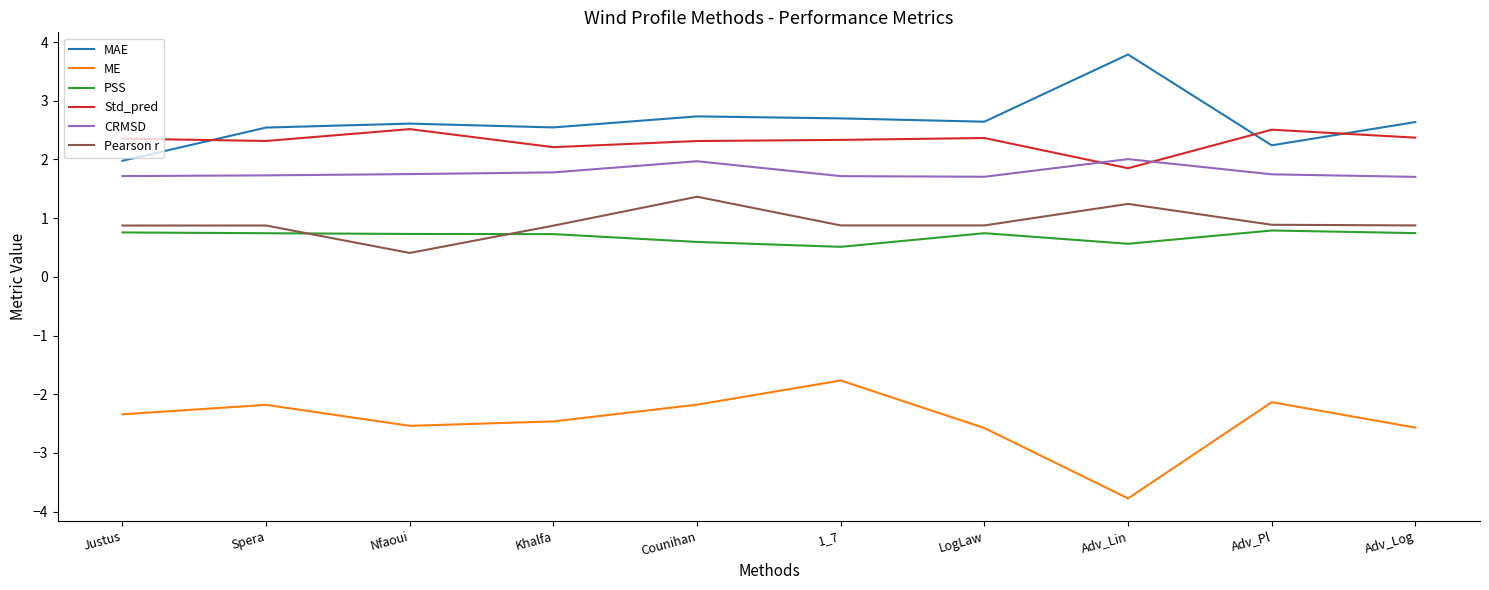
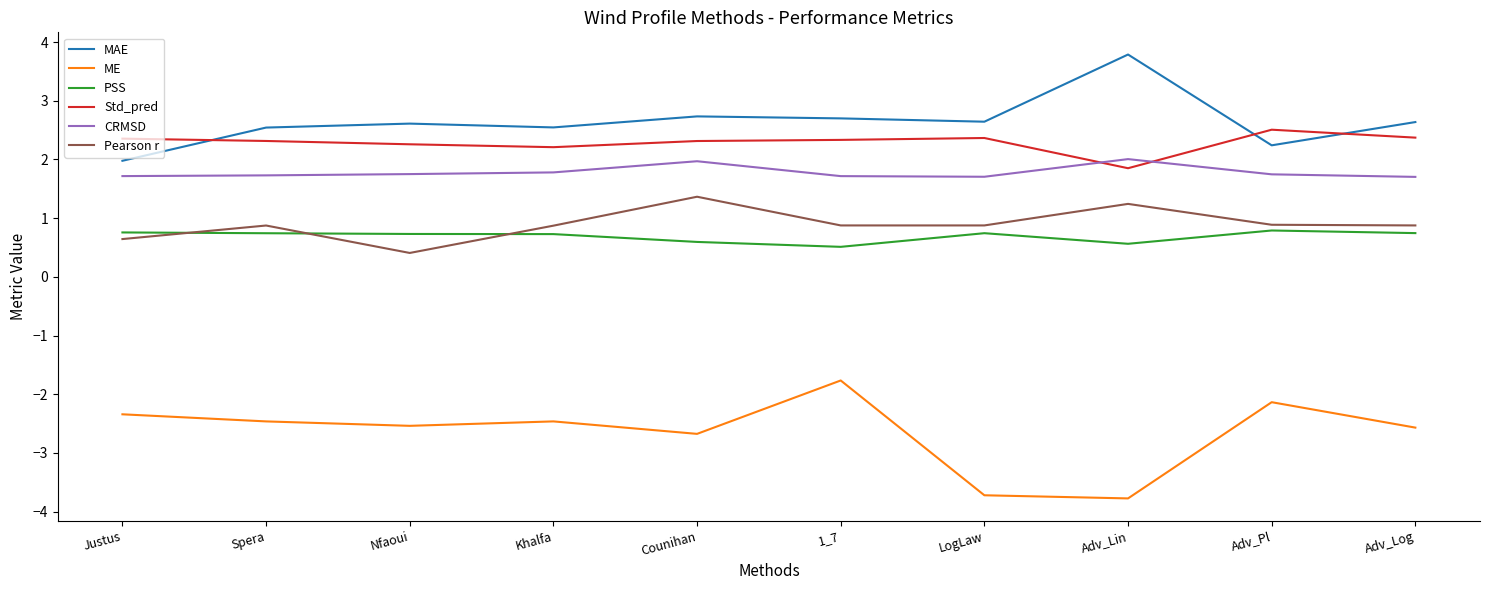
  {
    "MAE": {
      "Justus": 2.0,
      "Spera": 2.5,
      "Nfaoui": 2.6,
      "Khalfa": 2.5,
      "Counihan": 2.7,
      "1_7": 2.7,
      "LogLaw": 2.6,
      "Adv_Lin": 3.8,
      "Adv_Pl": 2.2,
      "Adv_Log": 2.6
    },
    "ME": {
      "Justus": -2.3,
-     "Spera": -2.2,
+     "Spera": -2.5,
      "Nfaoui": -2.5,
      "Khalfa": -2.5,
-     "Counihan": -2.2,
+     "Counihan": -2.7,
      "1_7": -1.8,
-     "LogLaw": -2.6,
+     "LogLaw": -3.7,
      "Adv_Lin": -3.8,
      "Adv_Pl": -2.1,
      "Adv_Log": -2.6
    },
    "PSS": {
      "Justus": 0.8,
      "Spera": 0.7,
      "Nfaoui": 0.7,
      "Khalfa": 0.7,
      "Counihan": 0.6,
      "1_7": 0.5,
      "LogLaw": 0.7,
      "Adv_Lin": 0.6,
      "Adv_Pl": 0.8,
      "Adv_Log": 0.7
    },
    "Std_pred": {
      "Spera": 2.3,
-     "Nfaoui": 2.5,
+     "Nfaoui": 2.3,
      "Khalfa": 2.2,
      "Counihan": 2.3,
      "1_7": 2.3,
      "LogLaw": 2.4,
      "Adv_Lin": 1.9,
      "Adv_Pl": 2.5,
      "Adv_Log": 2.4
    },
    "CRMSD": {
      "Justus": 1.7,
      "Spera": 1.7,
      "Nfaoui": 1.8,
      "Khalfa": 1.8,
      "Counihan": 2.0,
      "1_7": 1.7,
      "LogLaw": 1.7,
      "Adv_Lin": 2.0,
      "Adv_Pl": 1.7,
      "Adv_Log": 1.7
    },
    "Pearson r": {
-     "Justus": 0.9,
+     "Justus": 0.6,
      "Spera": 0.9,
      "Nfaoui": 0.4,
      "Khalfa": 0.9,
      "Counihan": 1.4,
      "1_7": 0.9,
      "LogLaw": 0.9,
      "Adv_Lin": 1.2,
      "Adv_Pl": 0.9,
      "Adv_Log": 0.9
    }
  }
